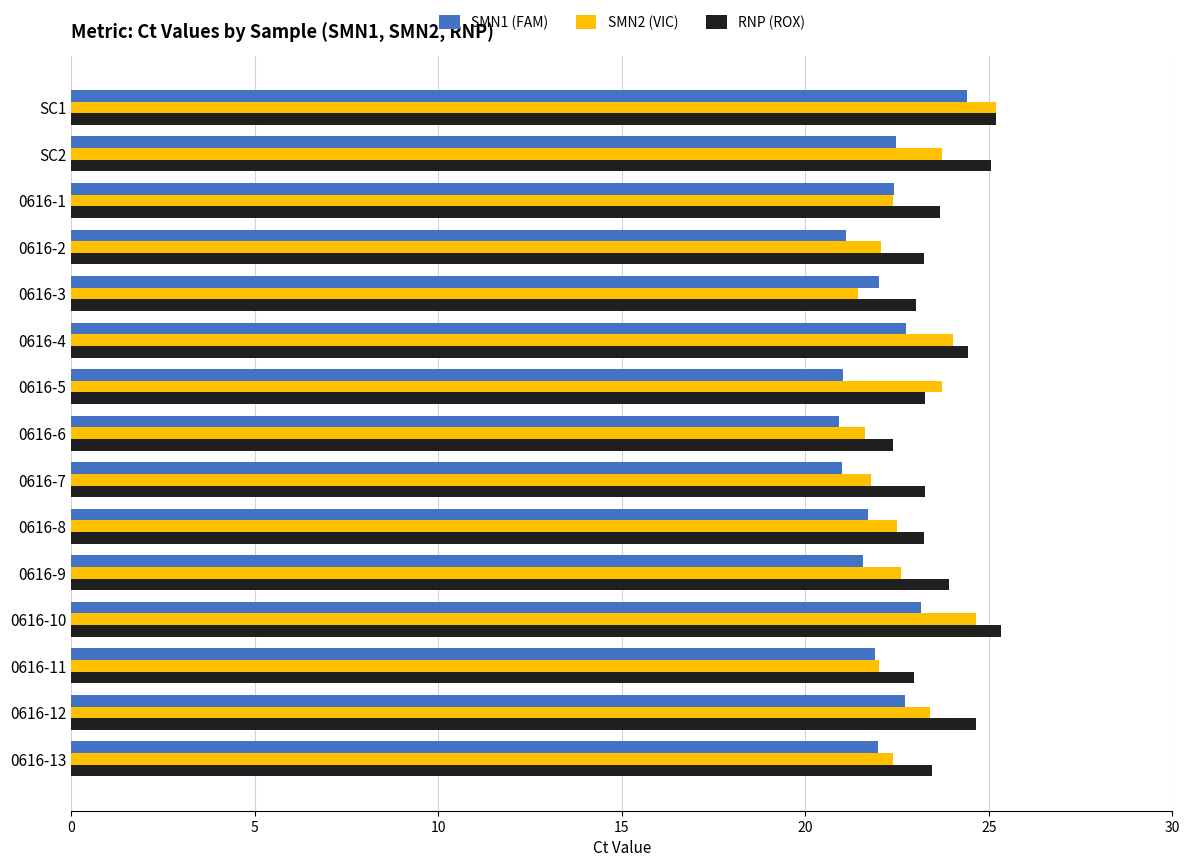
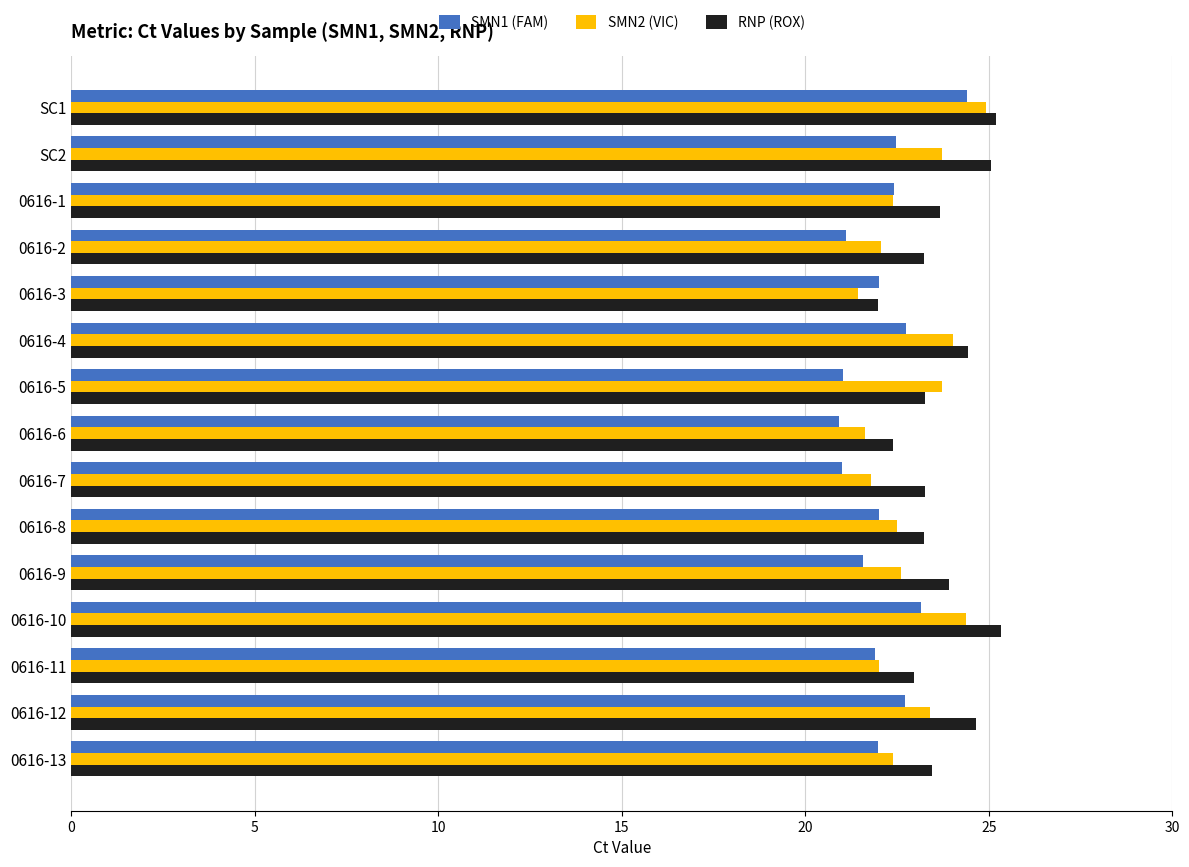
  {
    "SMN1 (FAM)": {
      "SC1": 24.4,
      "SC2": 22.5,
      "0616-1": 22.4,
      "0616-2": 21.1,
      "0616-3": 22.0,
      "0616-4": 22.7,
      "0616-5": 21.0,
      "0616-6": 20.9,
      "0616-7": 21.0,
-     "0616-8": 21.7,
+     "0616-8": 22.0,
      "0616-9": 21.6,
      "0616-10": 23.1,
      "0616-11": 21.9,
      "0616-12": 22.7,
      "0616-13": 22.0
    },
    "SMN2 (VIC)": {
-     "SC1": 25.2,
+     "SC1": 24.9,
      "SC2": 23.7,
      "0616-1": 22.4,
      "0616-2": 22.1,
      "0616-3": 21.4,
      "0616-4": 24.0,
      "0616-5": 23.7,
      "0616-6": 21.6,
      "0616-7": 21.8,
      "0616-8": 22.5,
      "0616-9": 22.6,
-     "0616-10": 24.7,
+     "0616-10": 24.4,
      "0616-11": 22.0,
      "0616-12": 23.4,
      "0616-13": 22.4
    },
    "RNP (ROX)": {
      "SC1": 25.2,
      "SC2": 25.1,
      "0616-1": 23.7,
      "0616-2": 23.2,
-     "0616-3": 23.0,
+     "0616-3": 22.0,
      "0616-4": 24.4,
      "0616-5": 23.3,
      "0616-6": 22.4,
      "0616-7": 23.3,
      "0616-8": 23.2,
      "0616-9": 23.9,
      "0616-10": 25.3,
      "0616-11": 23.0,
      "0616-12": 24.6,
      "0616-13": 23.4
    }
  }
